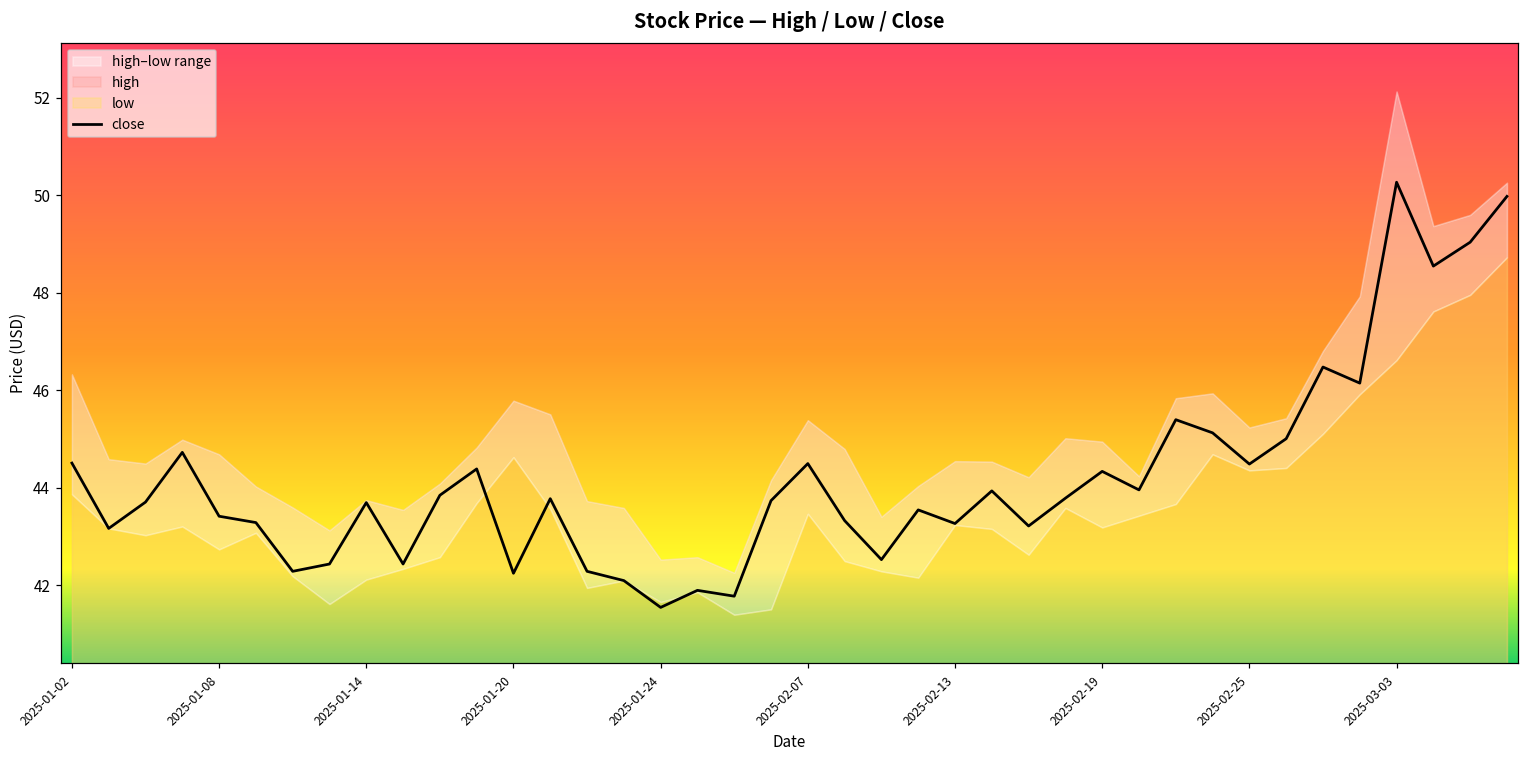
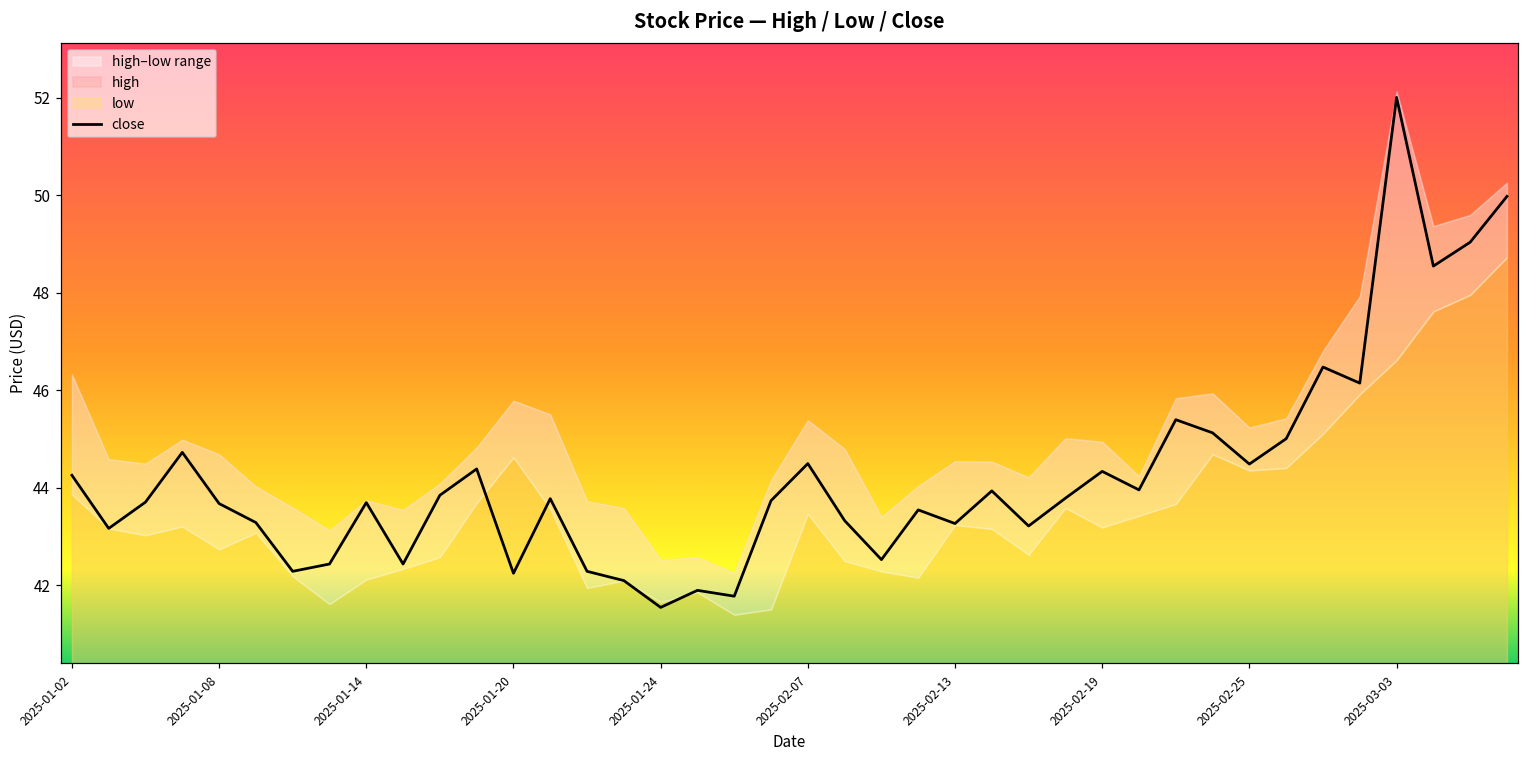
  {
    "close": {
-     "2025-01-02": 44.5,
-     "2025-01-08": 43.4,
+     "2025-01-02": 44.3,
+     "2025-01-08": 43.7,
      "2025-01-20": 42.3,
      "2025-01-24": 41.6,
      "2025-02-07": 44.5,
      "2025-02-19": 44.3,
      "2025-02-25": 44.5,
-     "2025-03-03": 50.3
+     "2025-03-03": 52.0
    }
  }
